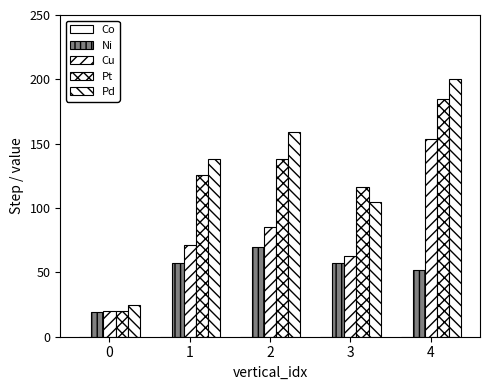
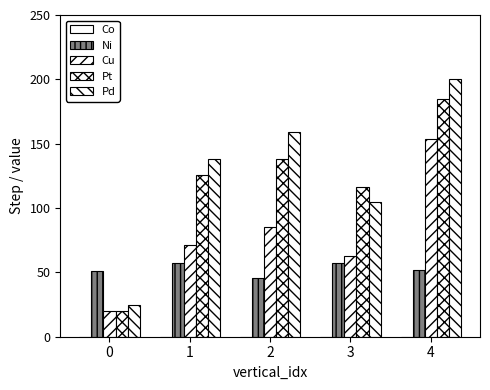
  {
    "Ni": {
-     "0": 19,
+     "0": 51,
      "1": 57,
-     "2": 70,
+     "2": 46,
      "3": 57,
      "4": 52
    }
  }
